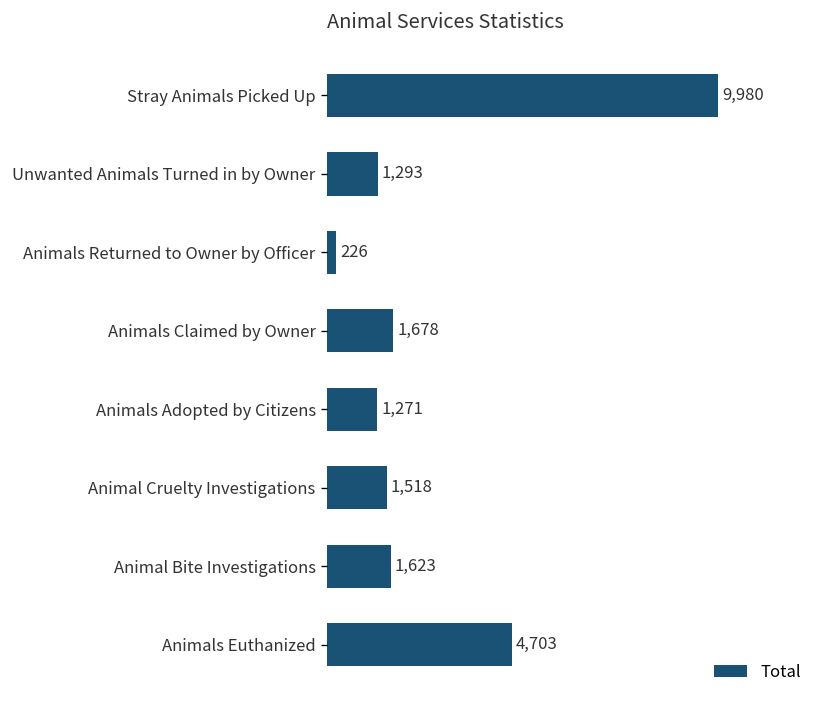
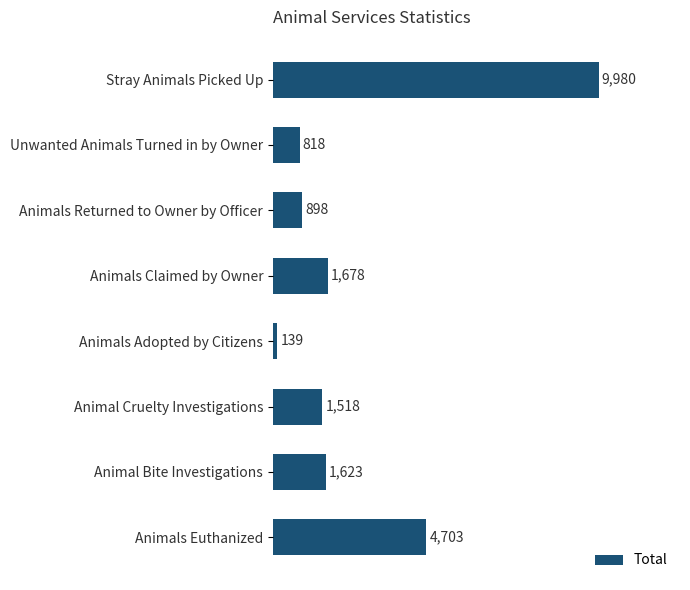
  {
    "Stray Animals Picked Up": "9,980",
-   "Unwanted Animals Turned in by Owner": "1,293",
-   "Animals Returned to Owner by Officer": "226",
+   "Unwanted Animals Turned in by Owner": "818",
+   "Animals Returned to Owner by Officer": "898",
    "Animals Claimed by Owner": "1,678",
-   "Animals Adopted by Citizens": "1,271",
+   "Animals Adopted by Citizens": "139",
    "Animal Cruelty Investigations": "1,518",
    "Animal Bite Investigations": "1,623",
    "Animals Euthanized": "4,703"
  }
